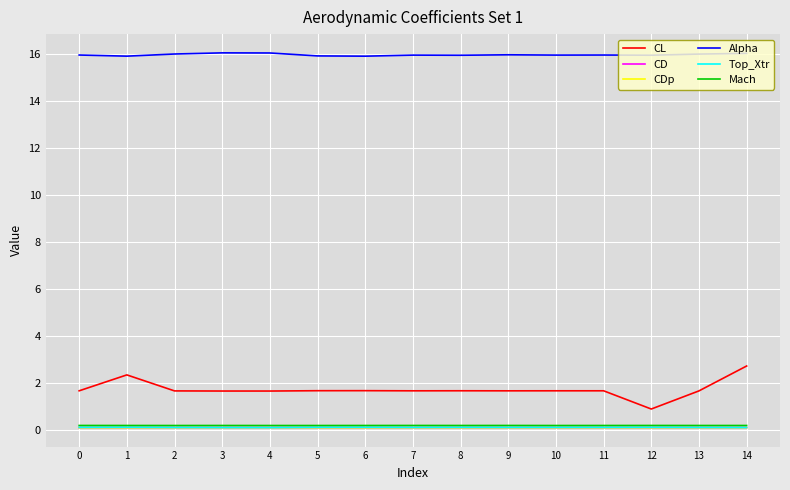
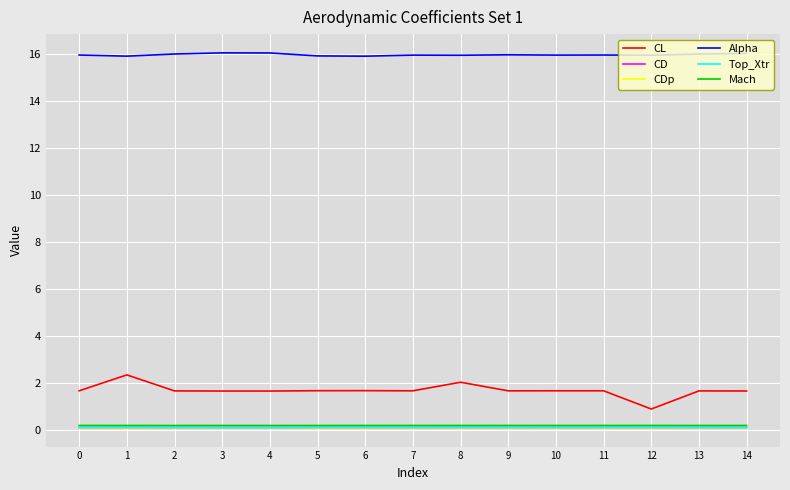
  {
    "CL": {
      "0": 1.7,
      "1": 2.4,
      "2": 1.7,
      "3": 1.7,
      "4": 1.7,
      "5": 1.7,
      "6": 1.7,
      "7": 1.7,
-     "8": 1.7,
+     "8": 2.0,
      "9": 1.7,
      "10": 1.7,
      "11": 1.7,
      "12": 0.9,
      "13": 1.7,
-     "14": 2.7
+     "14": 1.7
    },
    "Alpha": {
      "0": 16.0,
      "1": 15.9,
      "2": 16.0,
      "3": 16.1,
      "4": 16.1,
      "5": 15.9,
      "6": 15.9,
      "7": 16.0,
      "8": 16.0,
      "9": 16.0,
      "10": 16.0,
      "11": 16.0
    }
  }
